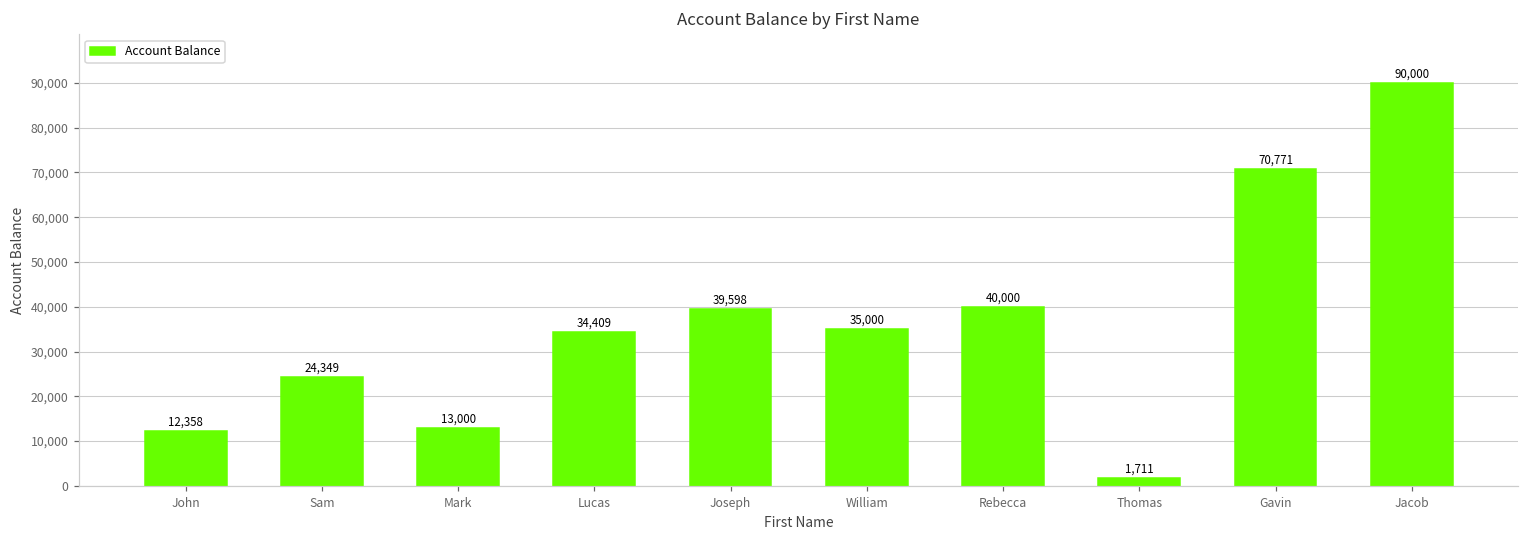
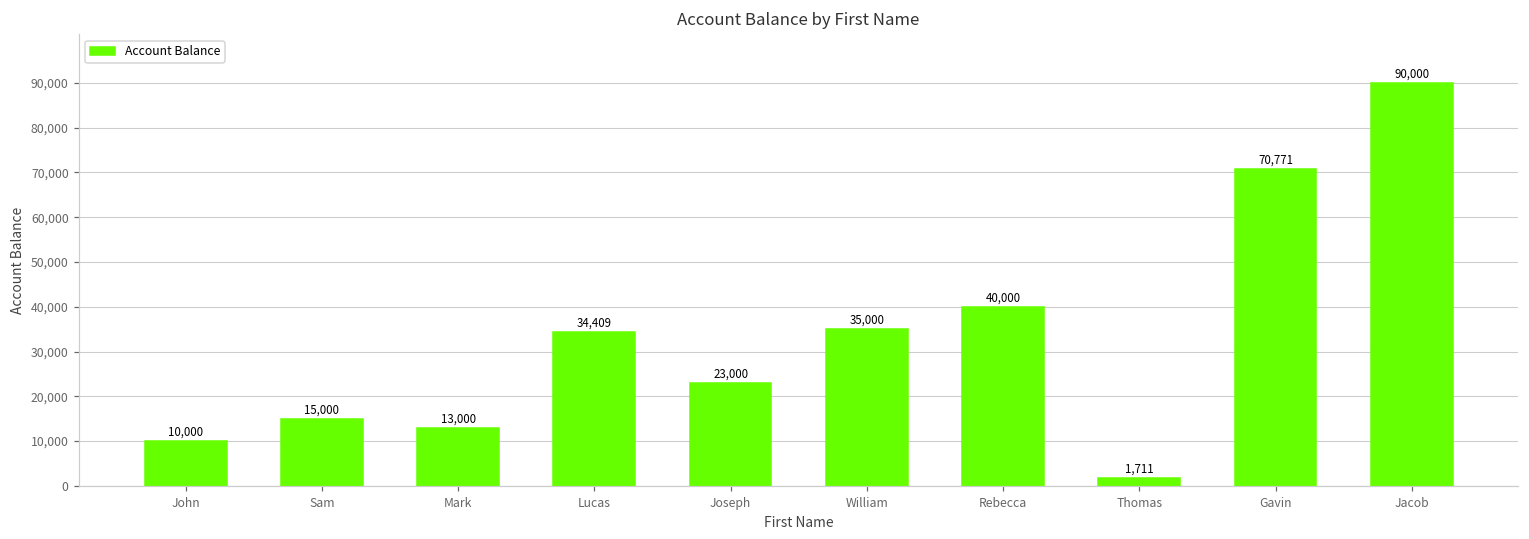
  {
-   "John": "12,358",
-   "Sam": "24,349",
+   "John": "10,000",
+   "Sam": "15,000",
    "Mark": "13,000",
    "Lucas": "34,409",
-   "Joseph": "39,598",
+   "Joseph": "23,000",
    "William": "35,000",
    "Rebecca": "40,000",
    "Thomas": "1,711",
    "Gavin": "70,771",
    "Jacob": "90,000"
  }
